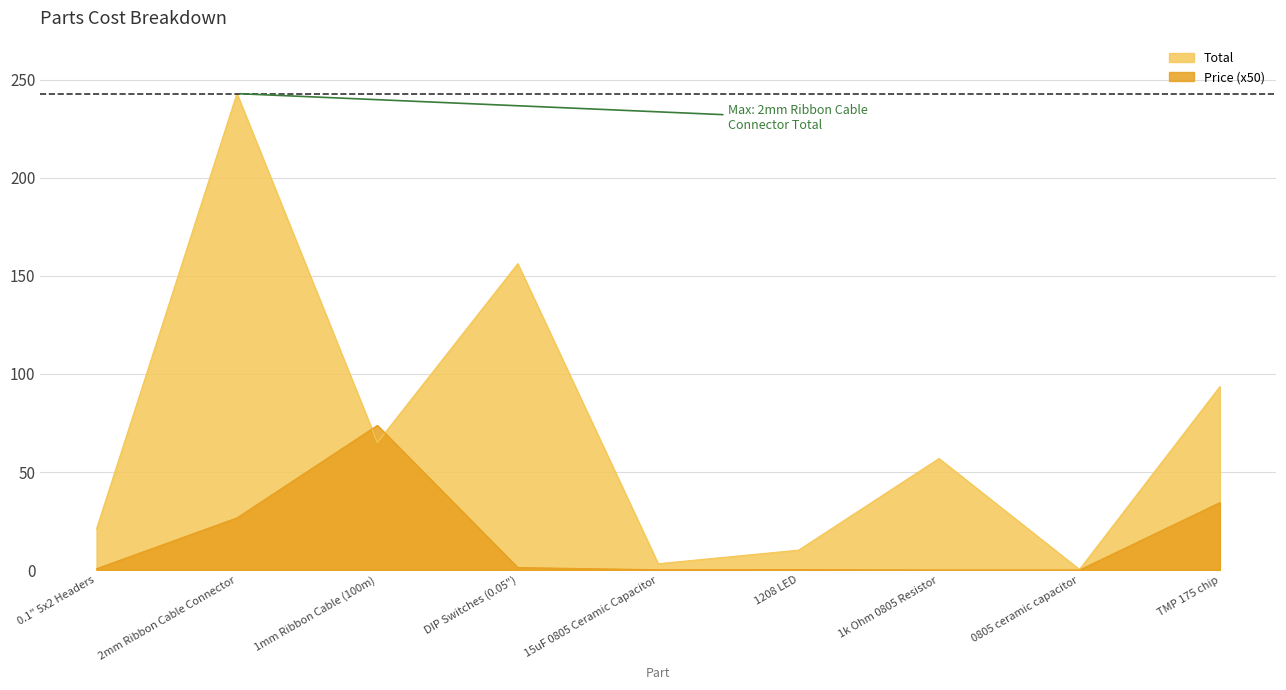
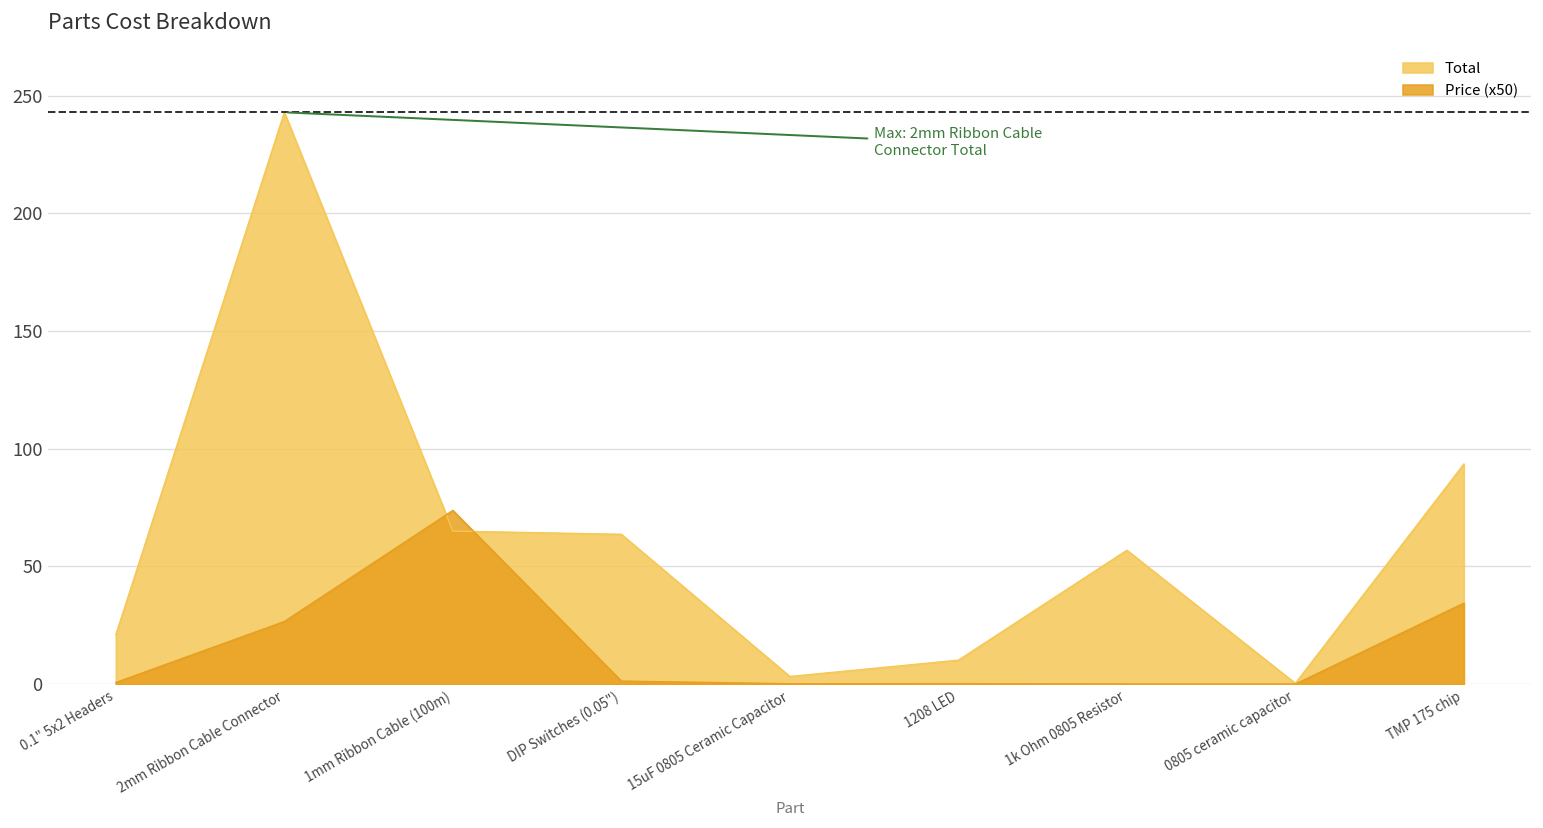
  {
    "Total": {
      "0.1\" 5x2 Headers": 21,
      "1mm Ribbon Cable (100m)": 65,
-     "DIP Switches (0.05\")": 156,
+     "DIP Switches (0.05\")": 64,
      "15uF 0805 Ceramic Capacitor": 3,
      "1208 LED": 10,
      "1k Ohm 0805 Resistor": 57,
      "TMP 175 chip": 94
    },
    "Price (x50)": {
      "0.1\" 5x2 Headers": 1,
      "2mm Ribbon Cable Connector": 27,
      "1mm Ribbon Cable (100m)": 74,
      "DIP Switches (0.05\")": 1,
      "15uF 0805 Ceramic Capacitor": 0,
      "1208 LED": 0,
      "1k Ohm 0805 Resistor": 0,
      "TMP 175 chip": 34
    }
  }
